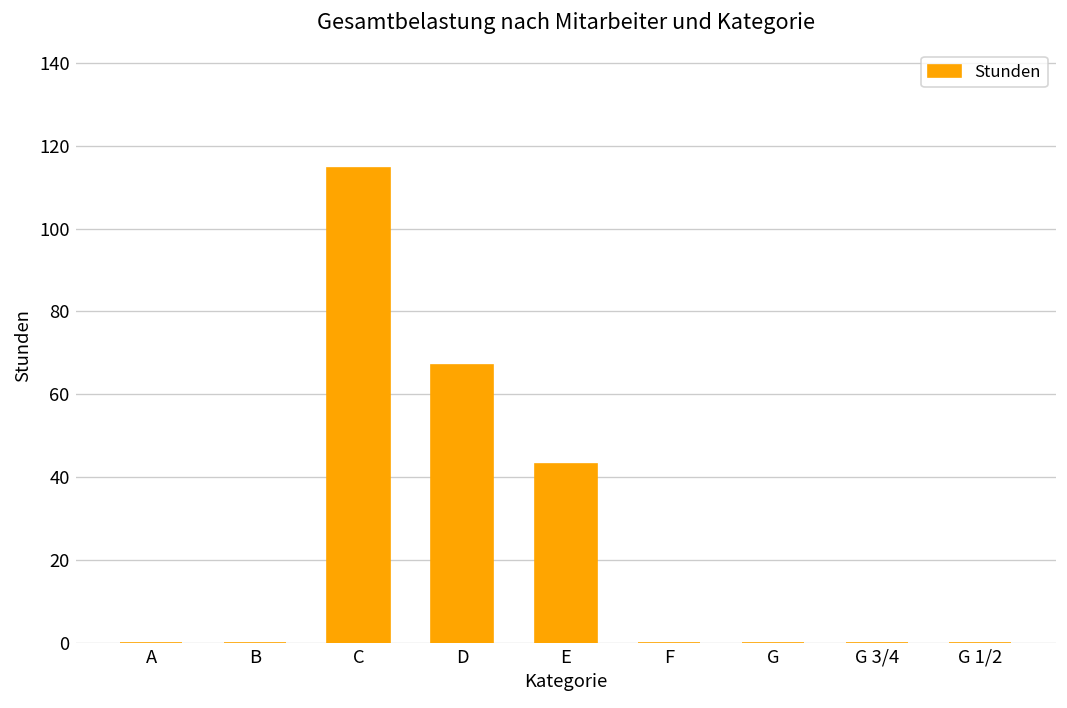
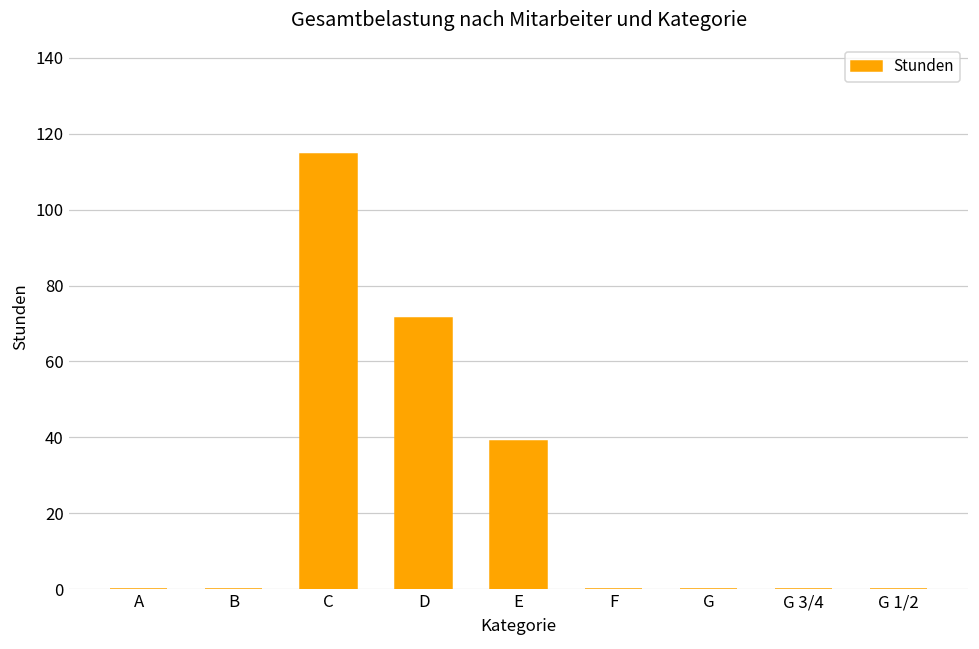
  {
    "A": 0,
    "B": 0,
    "C": 115,
-   "D": 67,
-   "E": 43,
+   "D": 72,
+   "E": 39,
    "F": 0,
    "G": 0,
    "G 3/4": 0,
    "G 1/2": 0
  }
